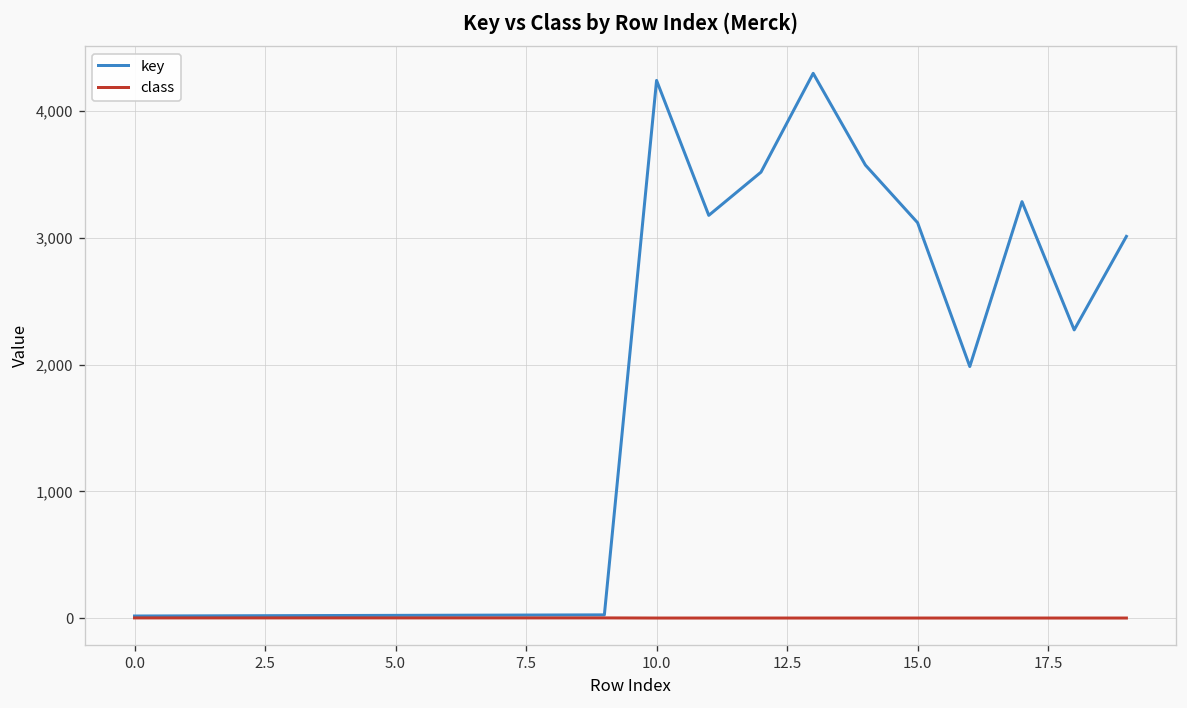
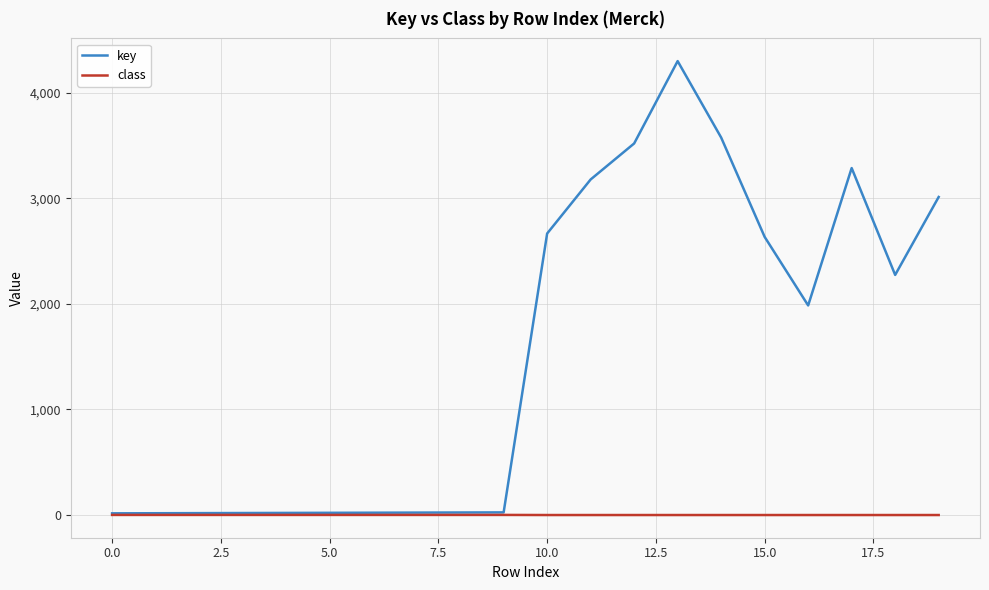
  {
    "key": {
-     "10.0": "4,240",
-     "15.0": "3,120"
+     "10.0": "2,670",
+     "15.0": "2,630"
    },
    "class": {
      "10.0": "0",
      "15.0": "0"
    }
  }
